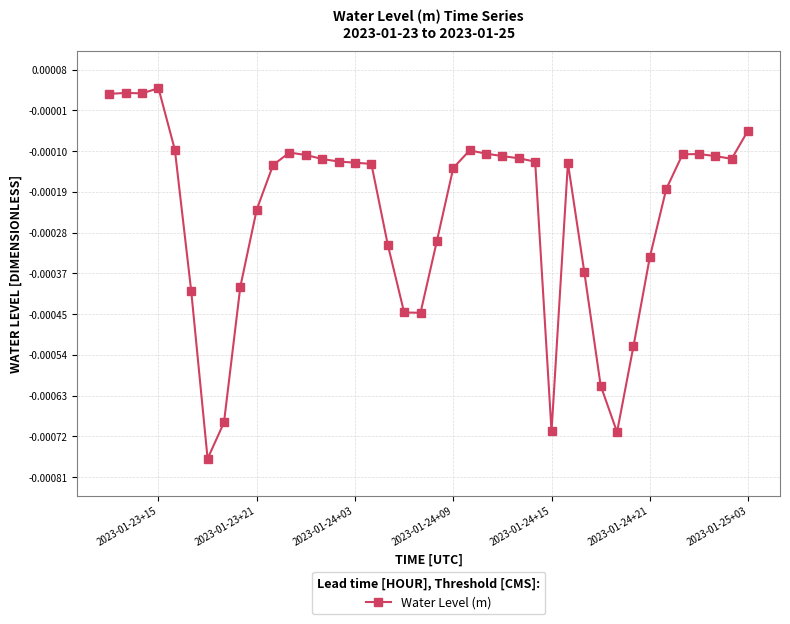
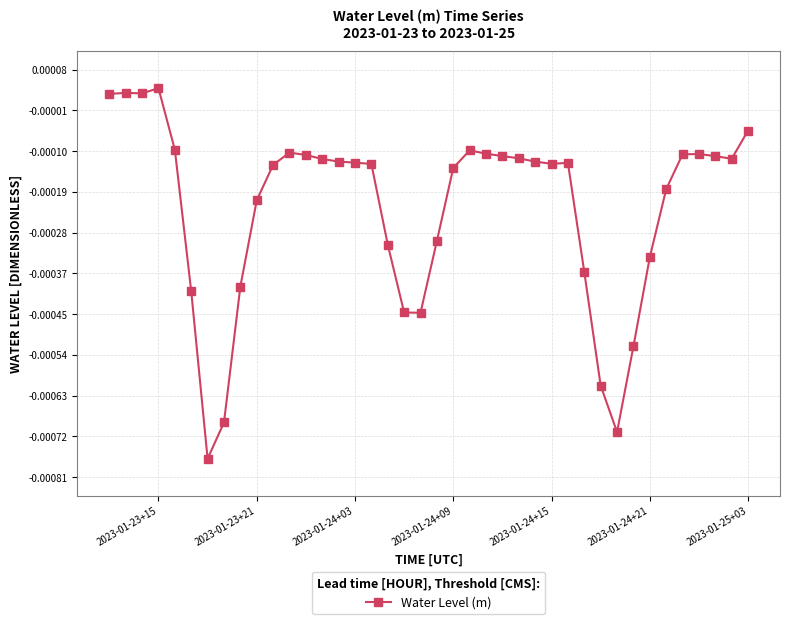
  {
    "2023-01-23+15": 0.00004,
-   "2023-01-23+21": -0.00022,
+   "2023-01-23+21": -0.00020,
    "2023-01-24+03": -0.00012,
    "2023-01-24+09": -0.00013,
-   "2023-01-24+15": -0.00071,
+   "2023-01-24+15": -0.00012,
    "2023-01-24+21": -0.00033,
    "2023-01-25+03": -0.00005
  }
